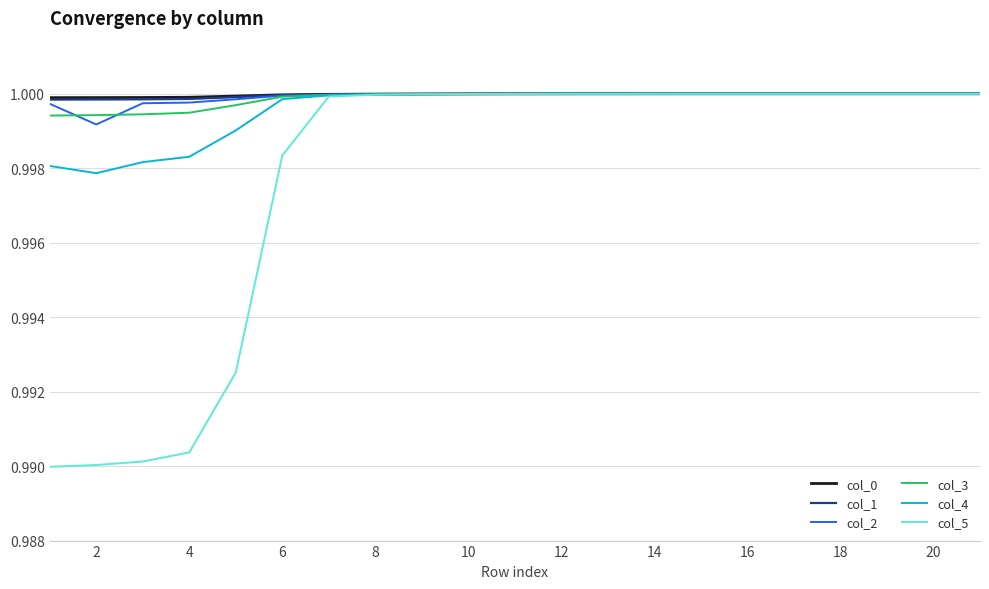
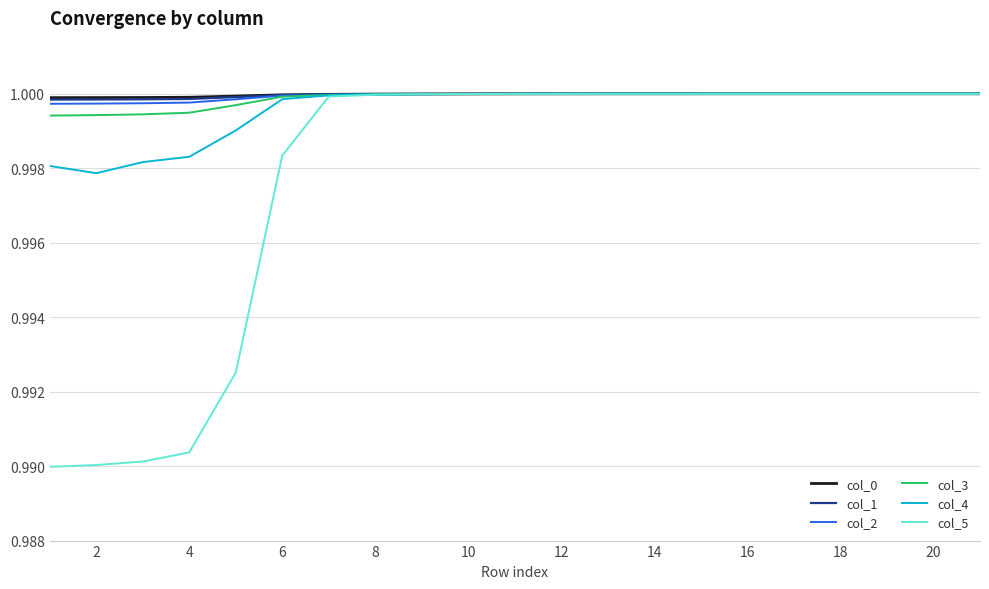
  {
    "col_2": {
-     "2": 0.9992,
+     "2": 0.9997,
      "4": 0.9998
    },
    "col_3": {
      "2": 0.9994,
      "4": 0.9995
    },
    "col_4": {
      "2": 0.9979,
      "4": 0.9983
    },
    "col_5": {
      "2": 0.9900,
      "4": 0.9904,
      "6": 0.9983
    }
  }
